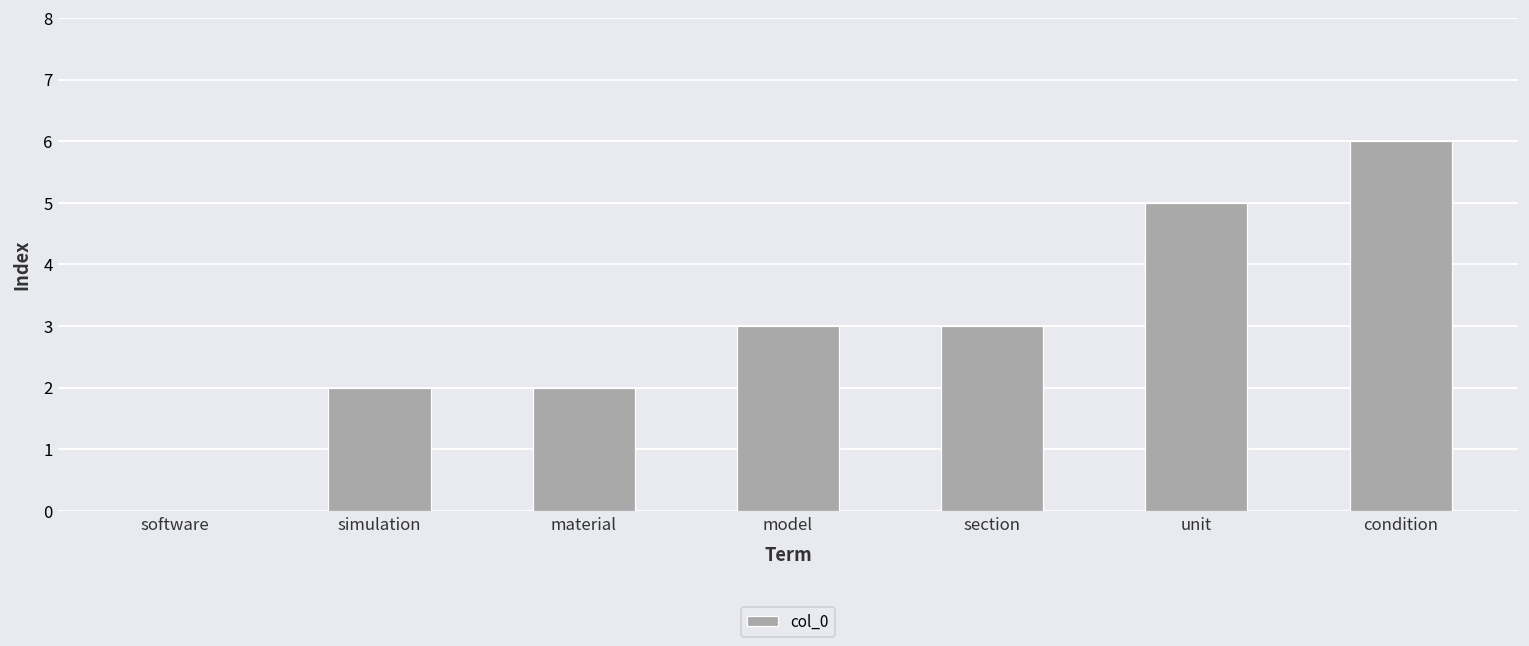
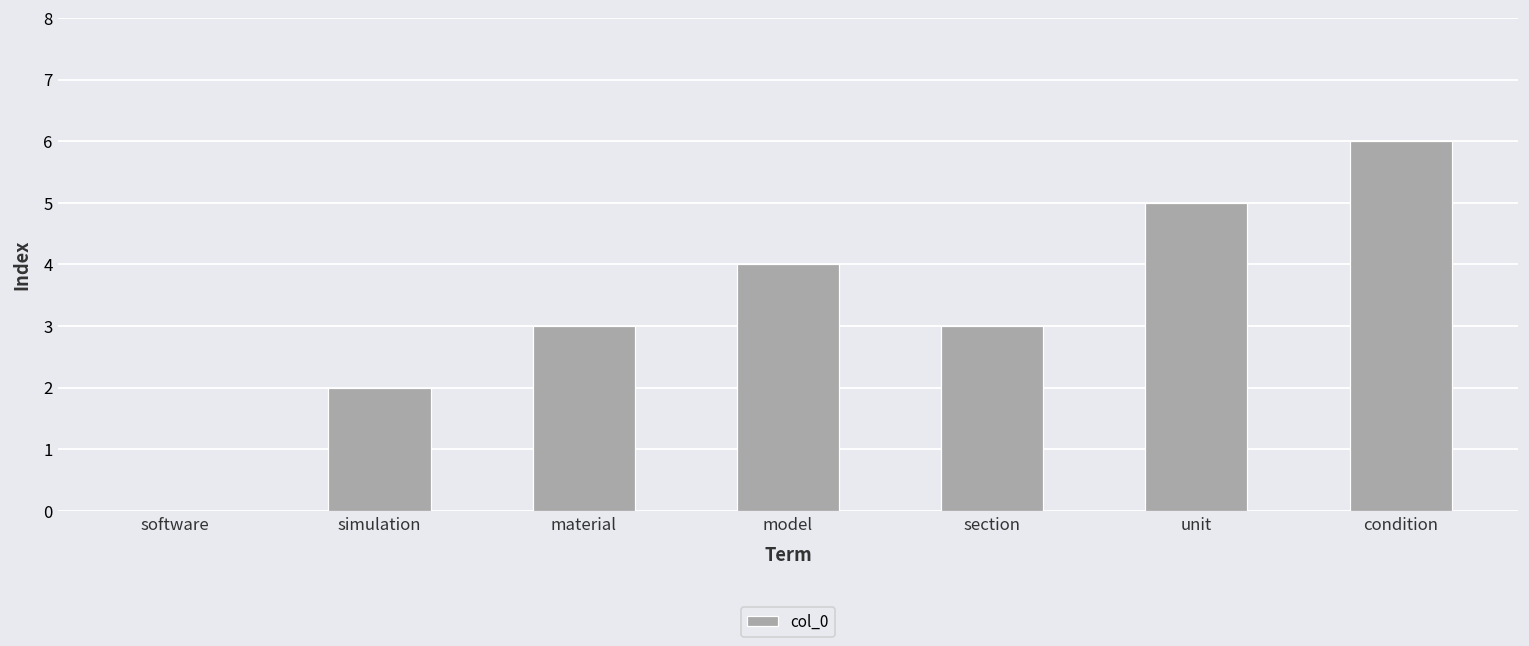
  {
    "software": 0,
    "simulation": 2,
-   "material": 2,
-   "model": 3,
+   "material": 3,
+   "model": 4,
    "section": 3,
    "unit": 5,
    "condition": 6
  }
